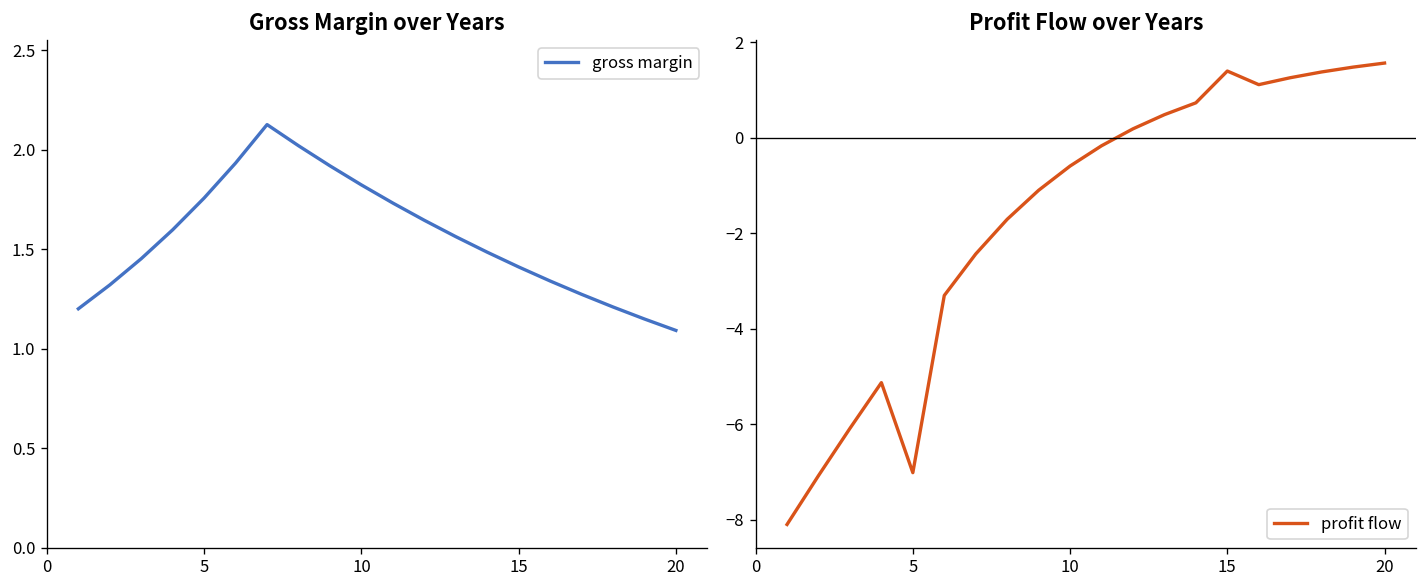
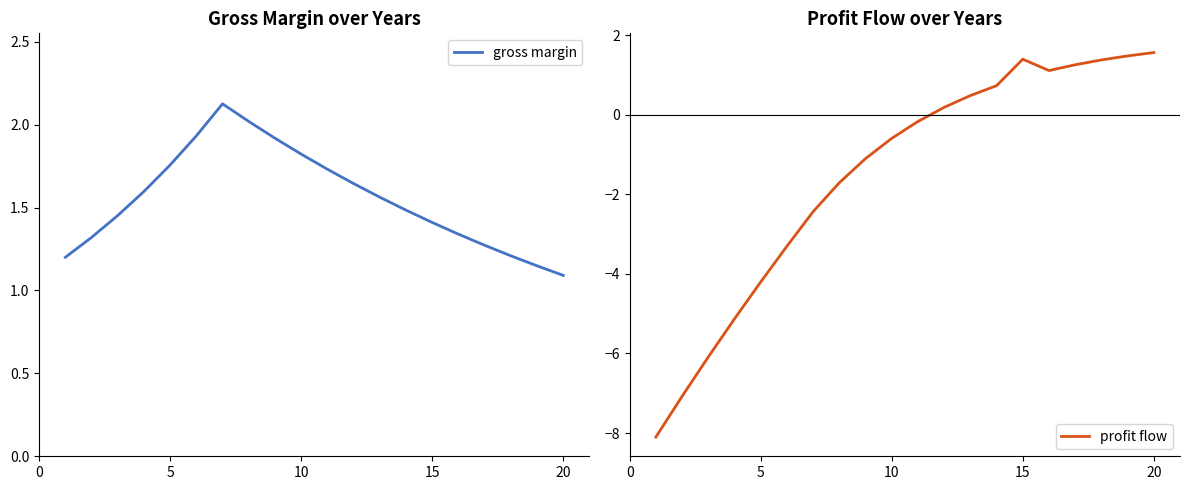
  {
    "Gross Margin over Years": {
      "5": 1.76,
      "10": 1.82,
      "15": 1.41,
      "20": 1.09
    },
    "Profit Flow over Years": {
-     "5": -7.0,
+     "5": -4.2,
      "10": -0.6,
      "15": 1.4,
      "20": 1.6
    }
  }
